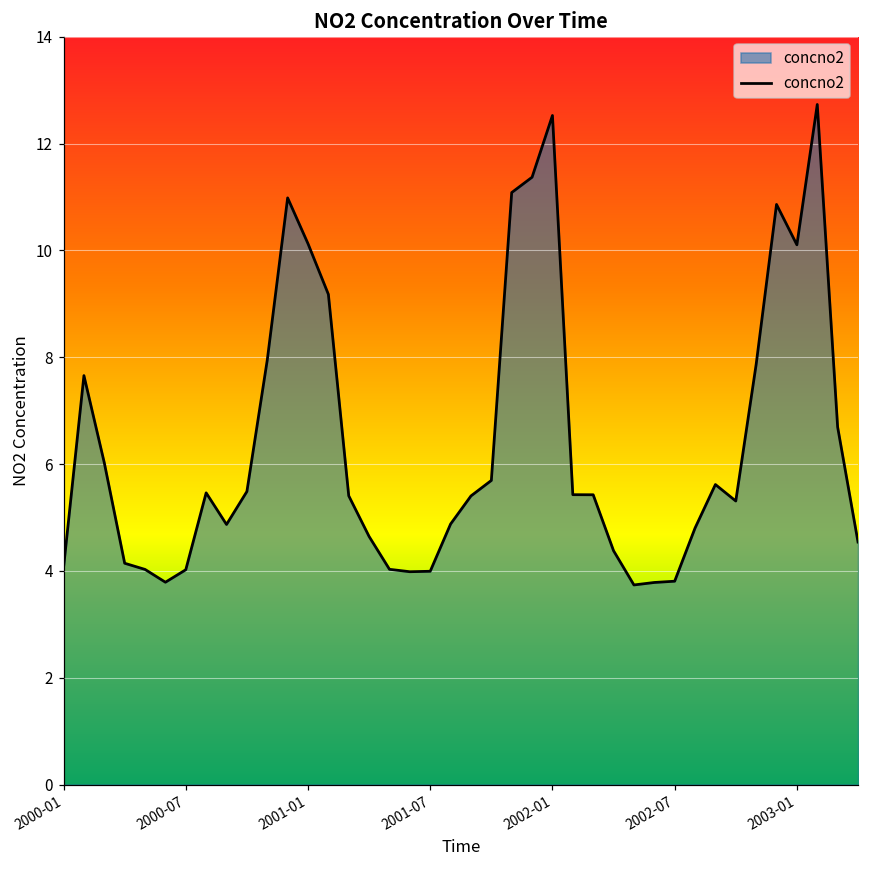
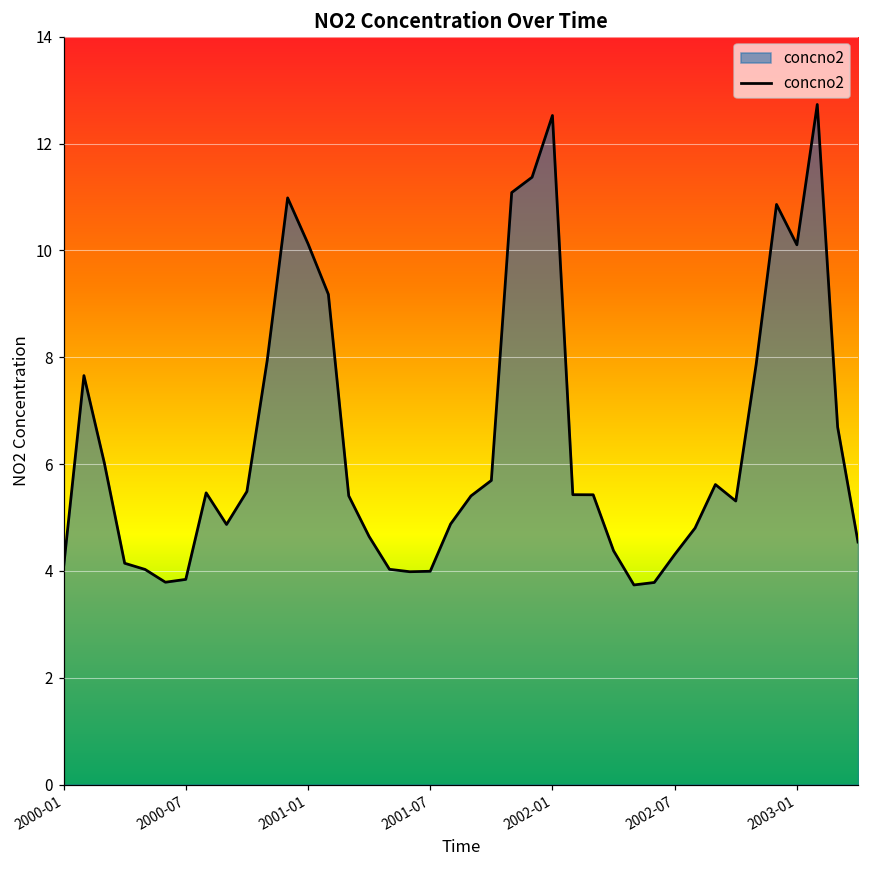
  {
    "2000-01": 4.1,
-   "2000-07": 4.0,
+   "2000-07": 3.8,
    "2001-01": 10.1,
    "2001-07": 4.0,
    "2002-01": 12.5,
-   "2002-07": 3.8,
+   "2002-07": 4.3,
    "2003-01": 10.1
  }
